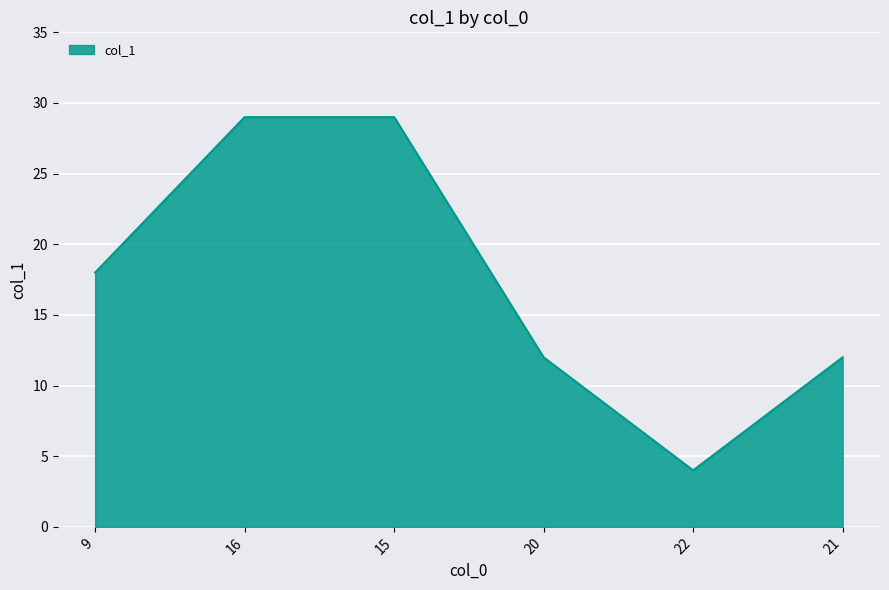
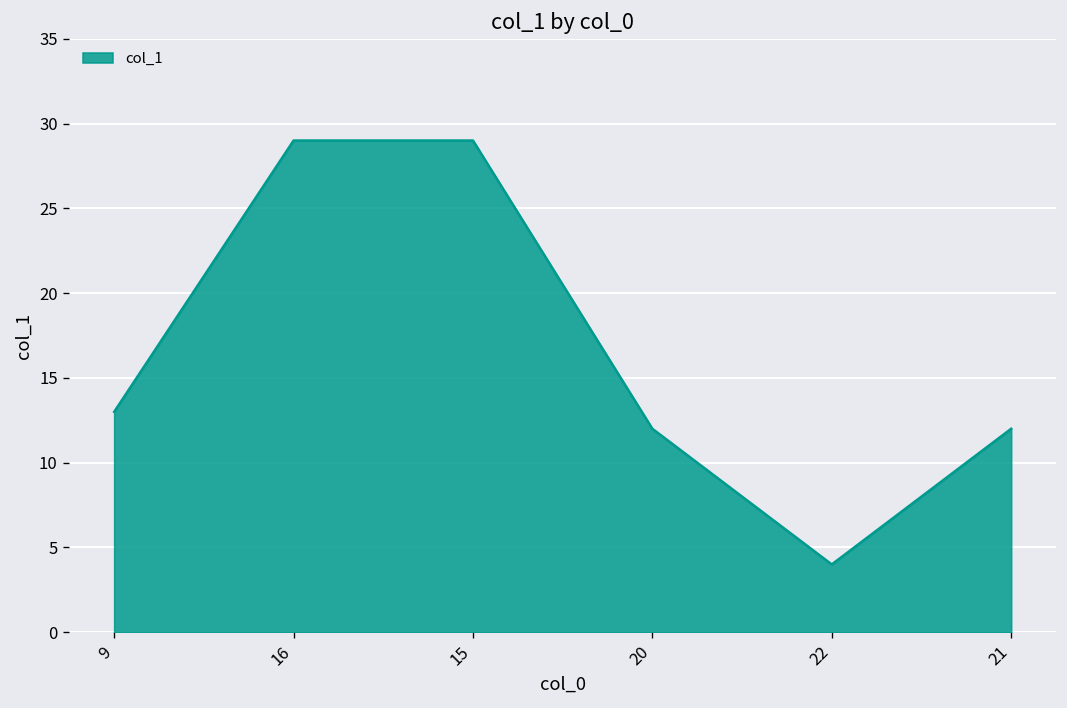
  {
-   "9": 18,
+   "9": 13,
    "16": 29,
    "15": 29,
    "20": 12,
    "22": 4,
    "21": 12
  }
